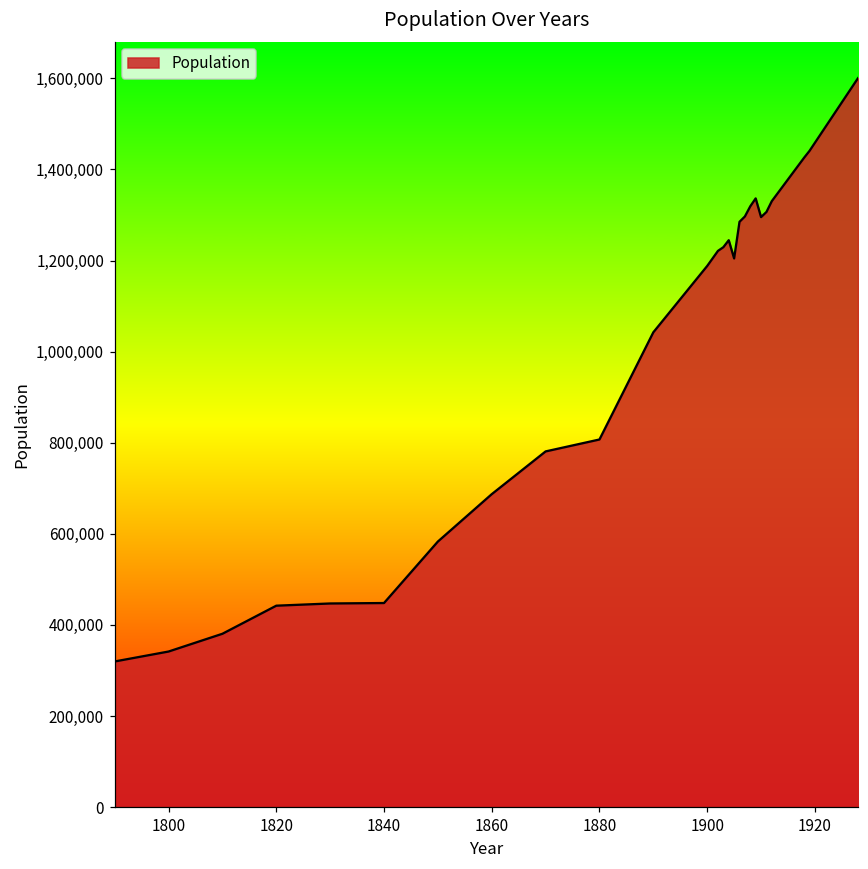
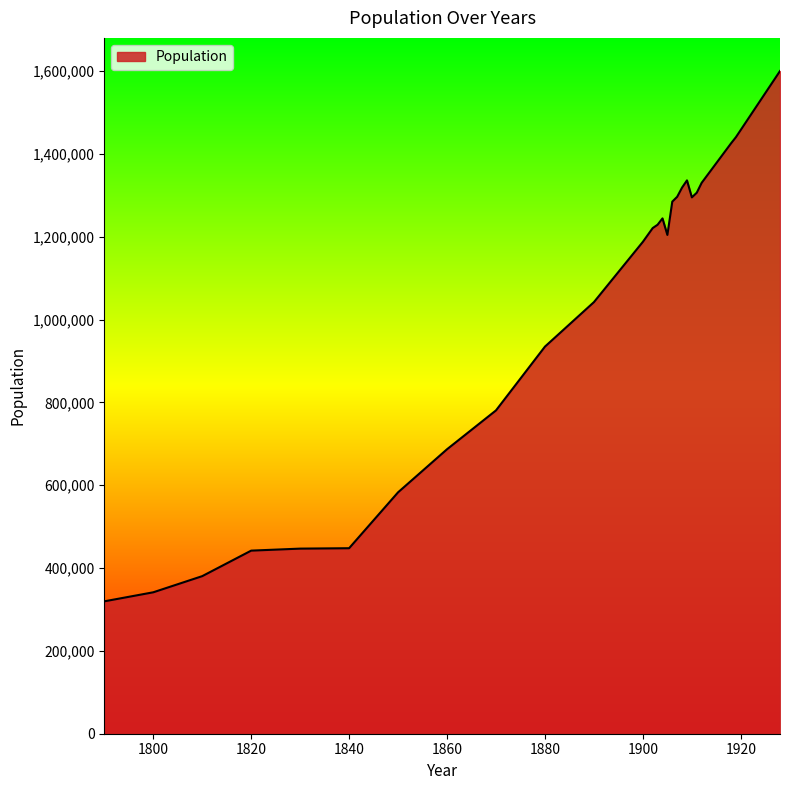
  {
    "1800": "340,000",
    "1820": "440,000",
    "1840": "450,000",
    "1860": "690,000",
-   "1880": "810,000",
+   "1880": "930,000",
    "1900": "1,190,000",
    "1920": "1,460,000"
  }
